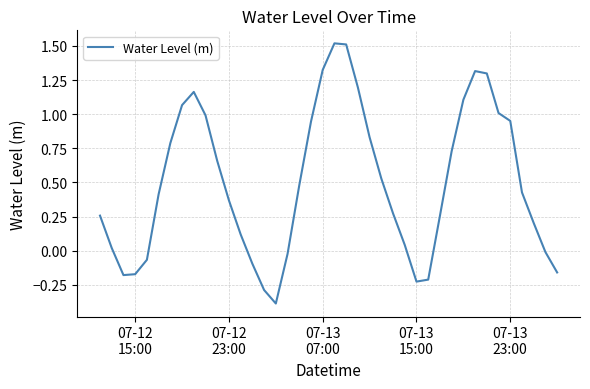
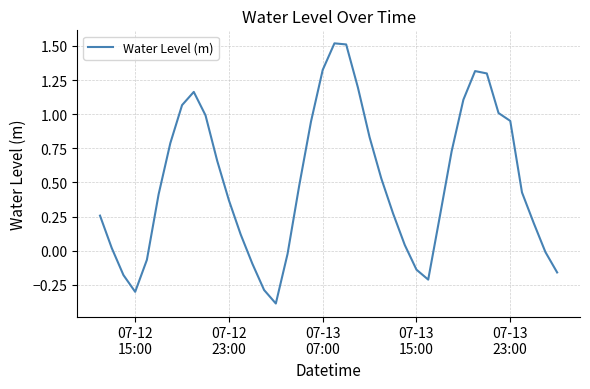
  {
-   "07-12 15:00": -0.17,
+   "07-12 15:00": -0.30,
    "07-12 23:00": 0.37,
    "07-13 07:00": 1.32,
-   "07-13 15:00": -0.23,
+   "07-13 15:00": -0.14,
    "07-13 23:00": 0.95
  }
